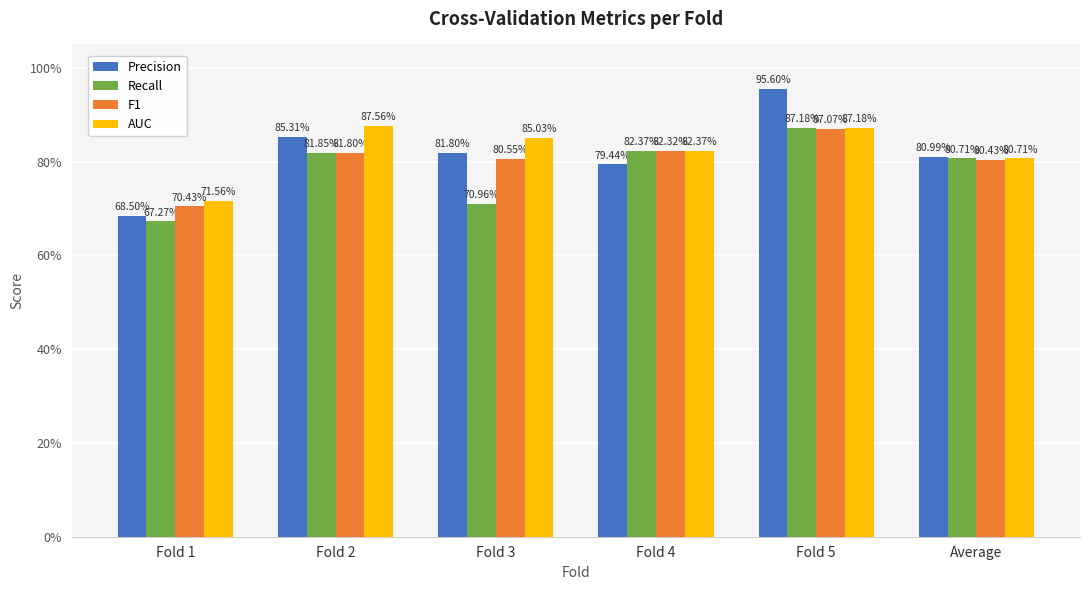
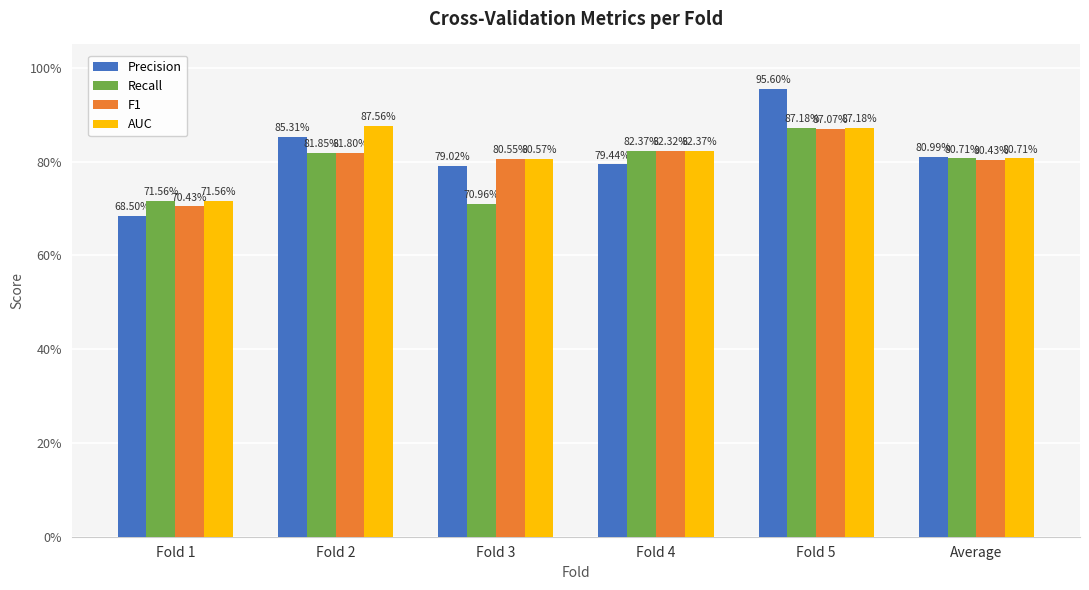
  {
    "Precision": {
      "Fold 1": "68.50%",
      "Fold 2": "85.31%",
-     "Fold 3": "81.80%",
+     "Fold 3": "79.02%",
      "Fold 4": "79.44%",
      "Fold 5": "95.60%"
    },
    "Recall": {
-     "Fold 1": "67.27%",
+     "Fold 1": "71.56%",
      "Fold 3": "70.96%"
    },
    "F1": {
      "Fold 1": "70.43%"
    },
    "AUC": {
      "Fold 1": "71.56%",
      "Fold 2": "87.56%",
-     "Fold 3": "85.03%"
+     "Fold 3": "80.57%"
    }
  }
